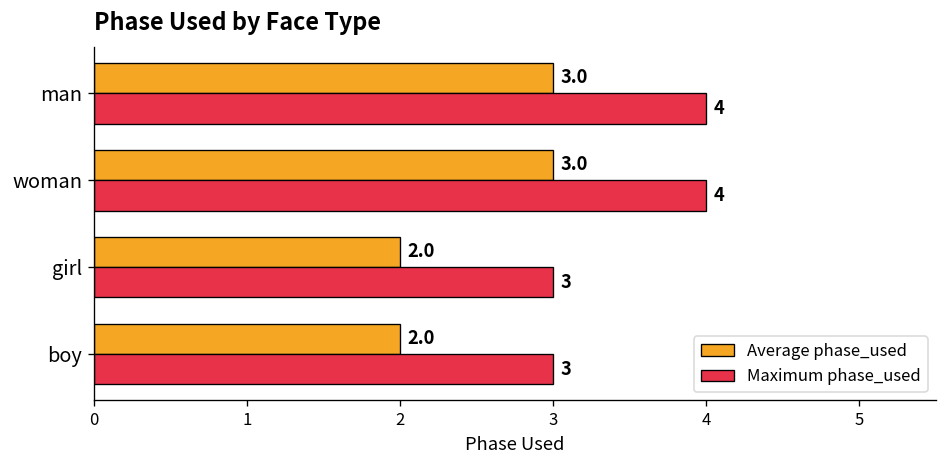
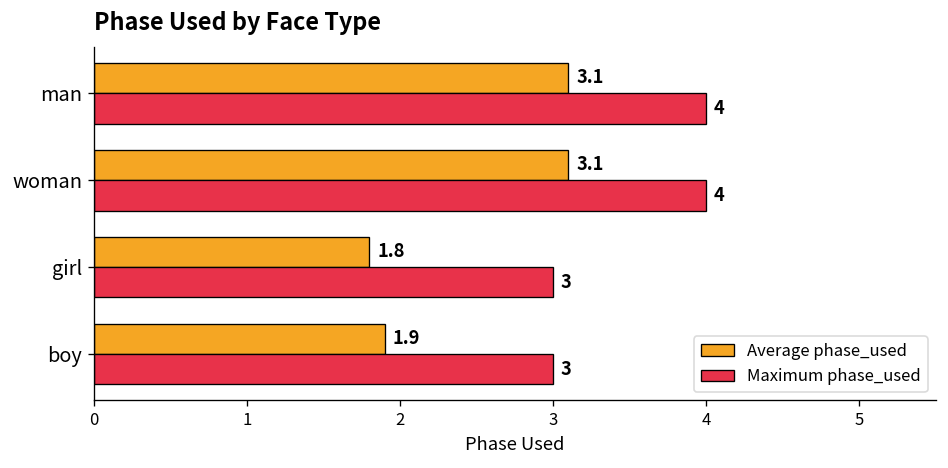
  {
    "Average phase_used": {
-     "man": 3.0,
-     "woman": 3.0,
-     "girl": 2.0,
-     "boy": 2.0
+     "man": 3.1,
+     "woman": 3.1,
+     "girl": 1.8,
+     "boy": 1.9
    },
    "Maximum phase_used": {
      "man": 4,
      "woman": 4,
      "girl": 3,
      "boy": 3
    }
  }
